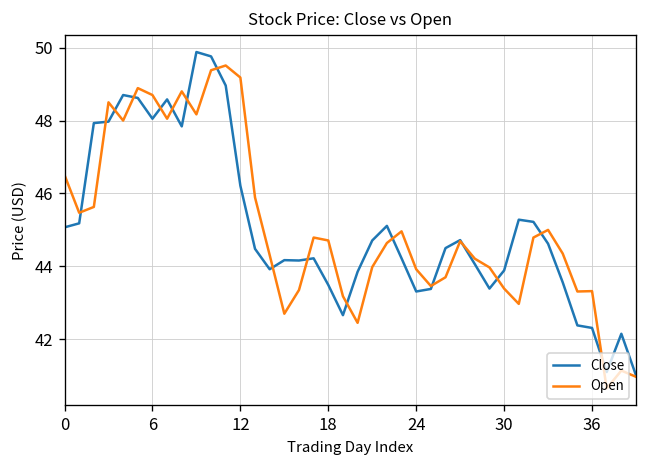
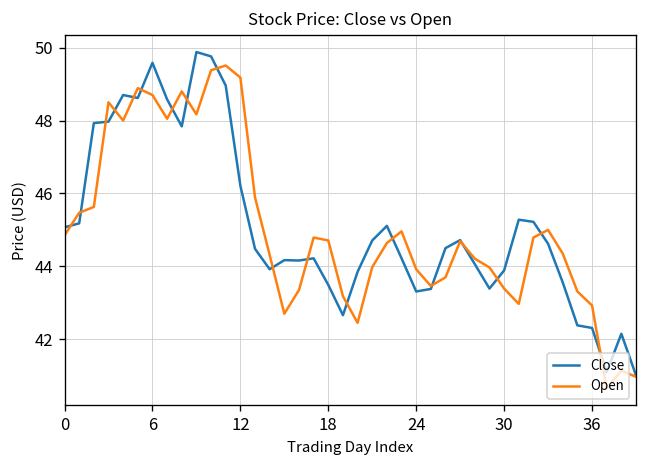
  {
    "Close": {
      "0": 45.1,
-     "6": 48.0,
+     "6": 49.6,
      "12": 46.2,
      "18": 43.5,
      "24": 43.3,
      "30": 43.9,
      "36": 42.3
    },
    "Open": {
-     "0": 46.5,
+     "0": 44.8,
      "6": 48.7,
      "12": 49.2,
      "18": 44.7,
      "24": 43.9,
      "30": 43.4,
-     "36": 43.3
+     "36": 42.9
    }
  }
